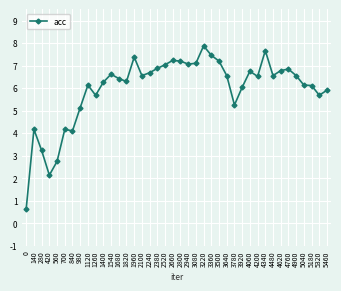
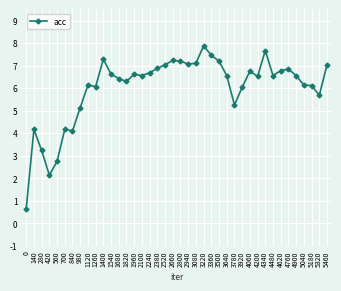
  {
    "0": 0.7,
    "140": 4.2,
    "280": 3.2,
    "420": 2.1,
    "560": 2.8,
    "700": 4.2,
    "840": 4.1,
    "980": 5.1,
    "1120": 6.1,
-   "1260": 5.7,
-   "1400": 6.3,
+   "1260": 6.1,
+   "1400": 7.3,
    "1540": 6.6,
    "1680": 6.4,
    "1820": 6.3,
-   "1960": 7.4,
+   "1960": 6.6,
    "2100": 6.6,
    "2240": 6.7,
    "2380": 6.9,
    "2520": 7.0,
    "2660": 7.2,
    "2800": 7.2,
    "2940": 7.1,
    "3080": 7.1,
    "3220": 7.9,
    "3360": 7.5,
    "3500": 7.2,
    "3640": 6.6,
    "3780": 5.3,
    "3920": 6.0,
    "4060": 6.8,
    "4200": 6.5,
    "4340": 7.7,
    "4480": 6.6,
    "4620": 6.8,
    "4760": 6.8,
    "4900": 6.6,
    "5040": 6.1,
    "5180": 6.1,
    "5320": 5.7,
-   "5460": 5.9
+   "5460": 7.0
  }
